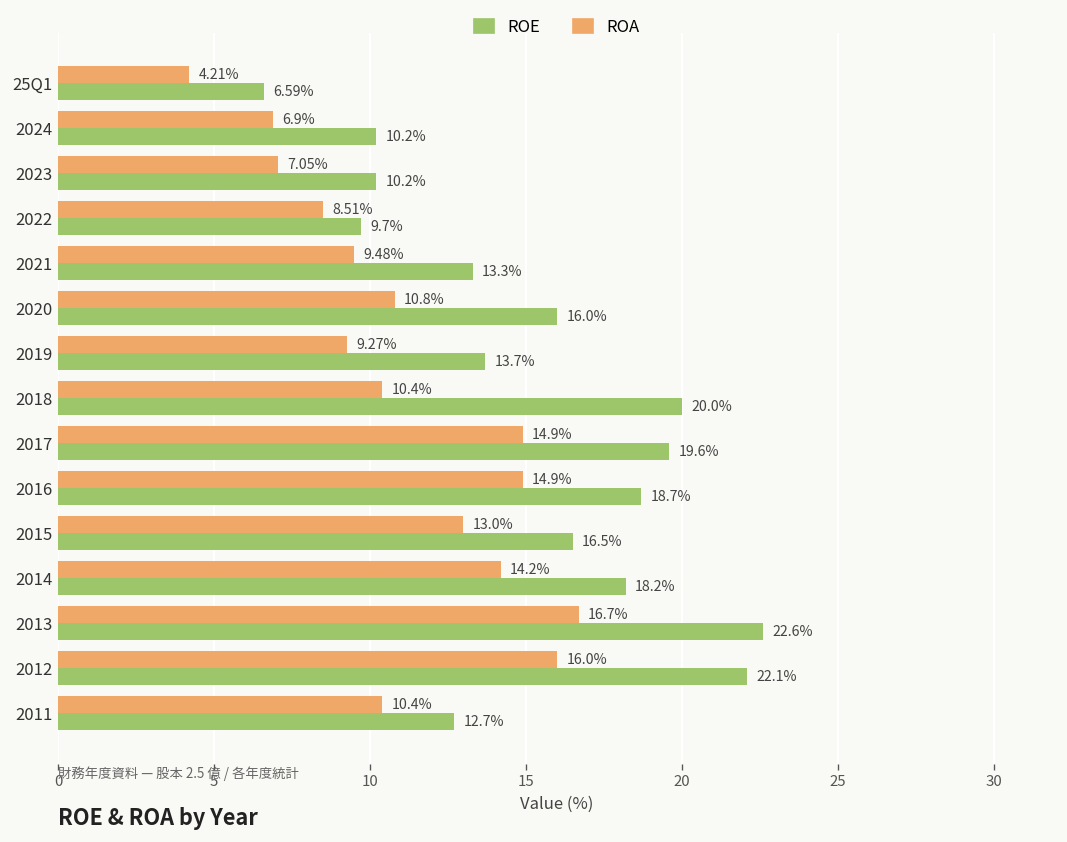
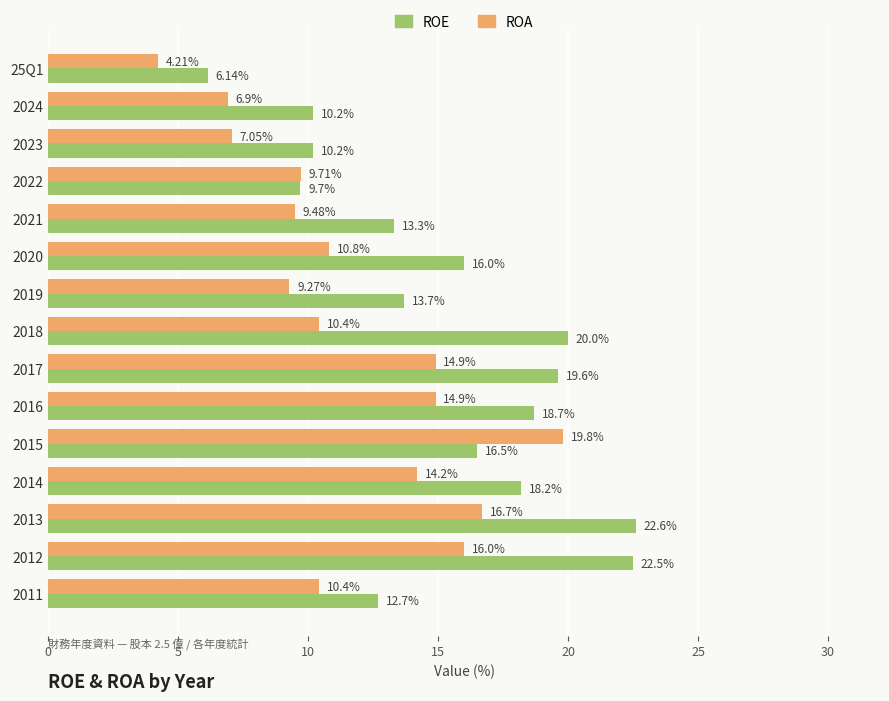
  {
    "ROE": {
-     "25Q1": "6.59%",
+     "25Q1": "6.14%",
      "2024": "10.2%",
      "2023": "10.2%",
      "2022": "9.7%",
      "2021": "13.3%",
      "2020": "16.0%",
      "2019": "13.7%",
      "2018": "20.0%",
      "2017": "19.6%",
      "2016": "18.7%",
      "2015": "16.5%",
      "2014": "18.2%",
      "2013": "22.6%",
-     "2012": "22.1%",
+     "2012": "22.5%",
      "2011": "12.7%"
    },
    "ROA": {
      "25Q1": "4.21%",
      "2024": "6.9%",
      "2023": "7.05%",
-     "2022": "8.51%",
+     "2022": "9.71%",
      "2021": "9.48%",
      "2020": "10.8%",
      "2019": "9.27%",
      "2018": "10.4%",
      "2017": "14.9%",
      "2016": "14.9%",
-     "2015": "13.0%",
+     "2015": "19.8%",
      "2014": "14.2%",
      "2013": "16.7%",
      "2012": "16.0%",
      "2011": "10.4%"
    }
  }
